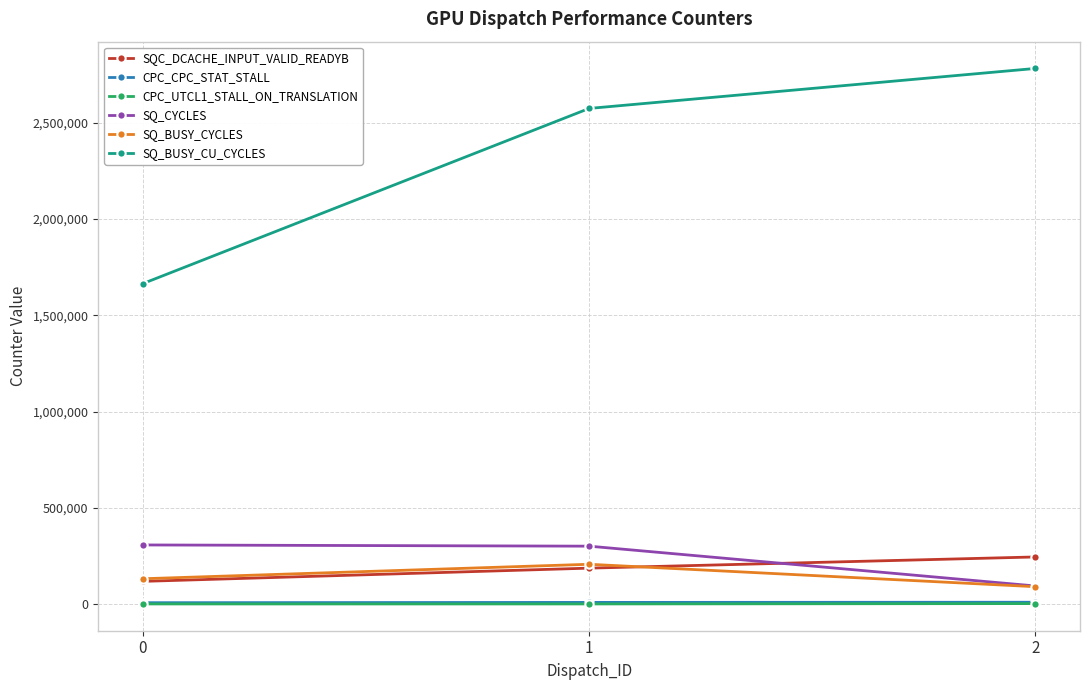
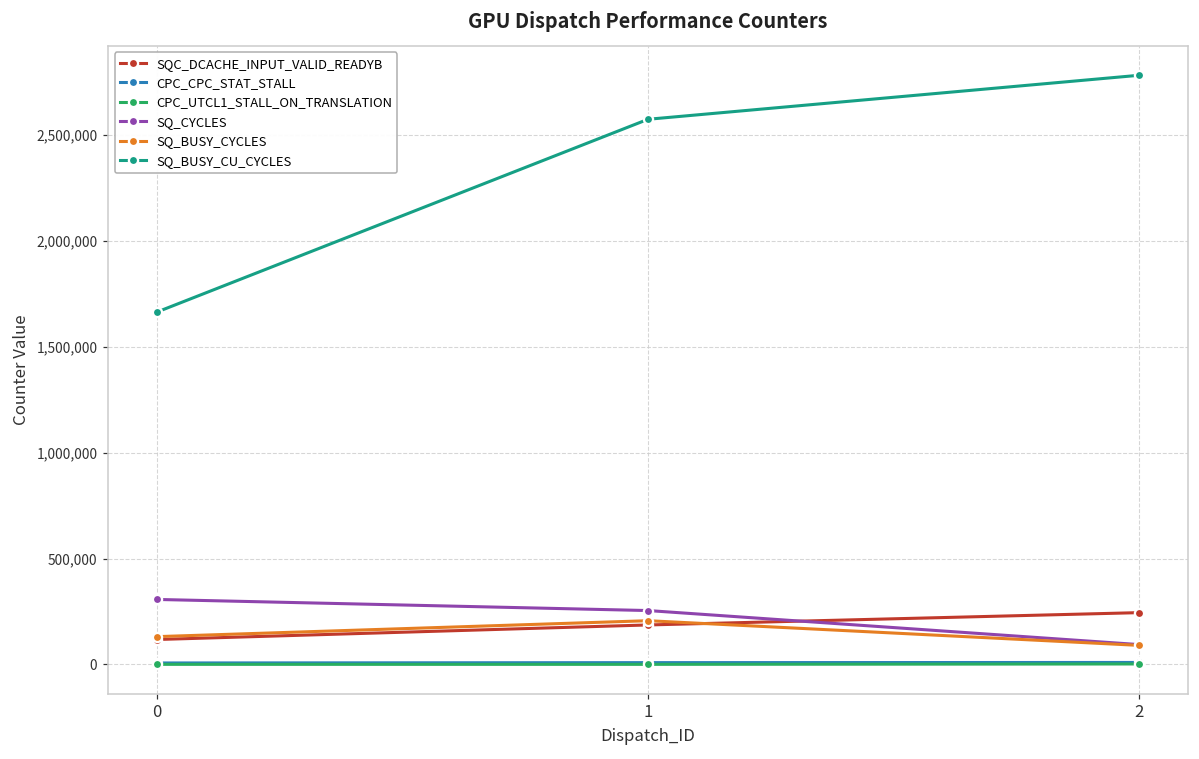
  {
    "SQC_DCACHE_INPUT_VALID_READYB": {
      "0": "120,000",
      "1": "190,000",
      "2": "240,000"
    },
    "SQ_CYCLES": {
      "0": "310,000",
-     "1": "300,000"
+     "1": "250,000"
    },
    "SQ_BUSY_CYCLES": {
      "0": "130,000",
      "1": "210,000"
    }
  }
